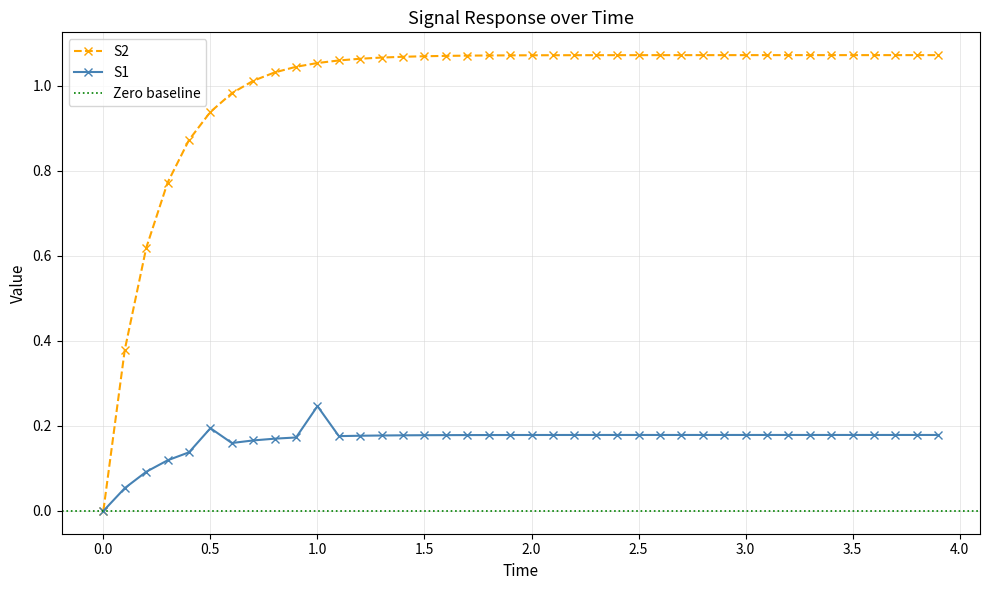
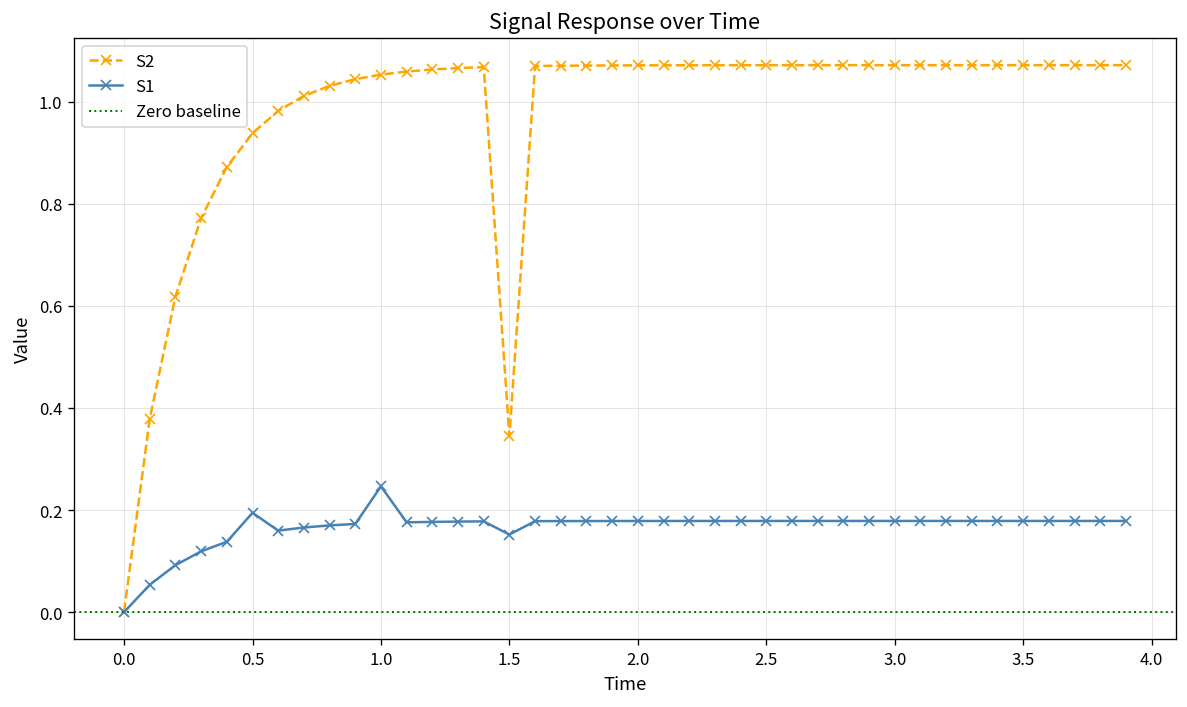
  {
    "S2": {
      "0.5": 0.94,
      "1.0": 1.05,
-     "1.5": 1.07,
+     "1.5": 0.35,
      "2.0": 1.07,
      "2.5": 1.07,
      "3.0": 1.07,
      "3.5": 1.07
    },
    "S1": {
      "0.5": 0.19,
      "1.0": 0.25,
-     "1.5": 0.18,
+     "1.5": 0.15,
      "2.0": 0.18,
      "2.5": 0.18,
      "3.0": 0.18,
      "3.5": 0.18
    }
  }
